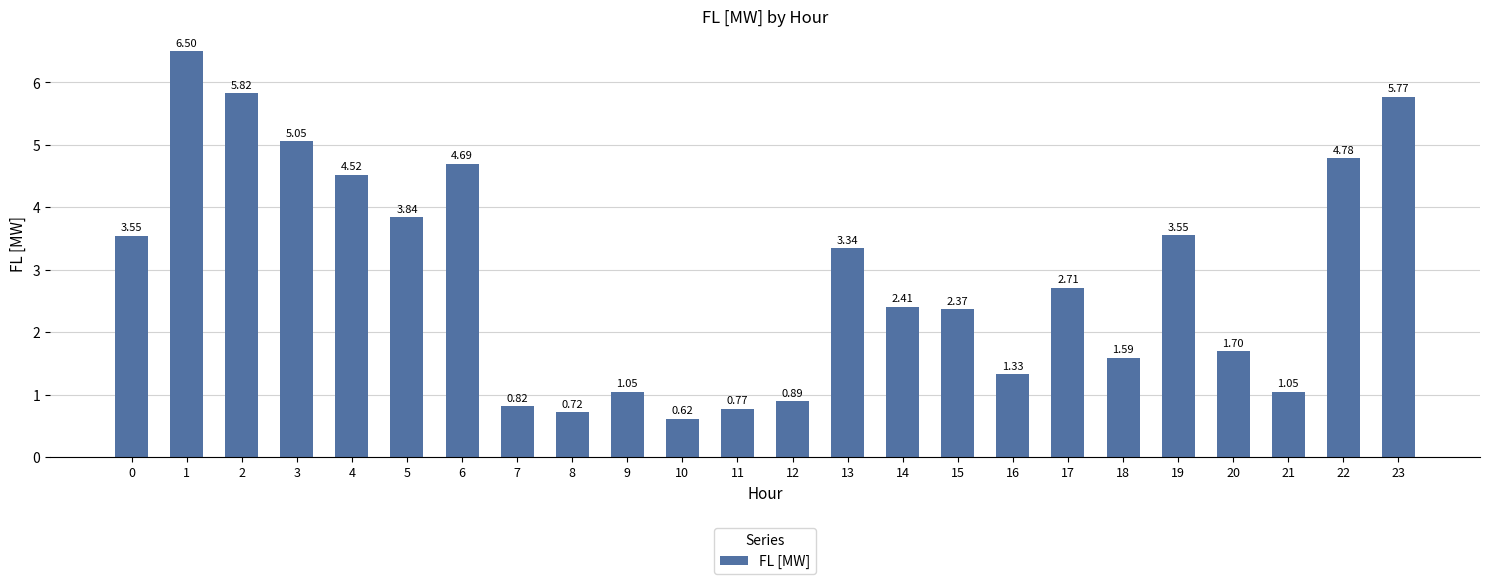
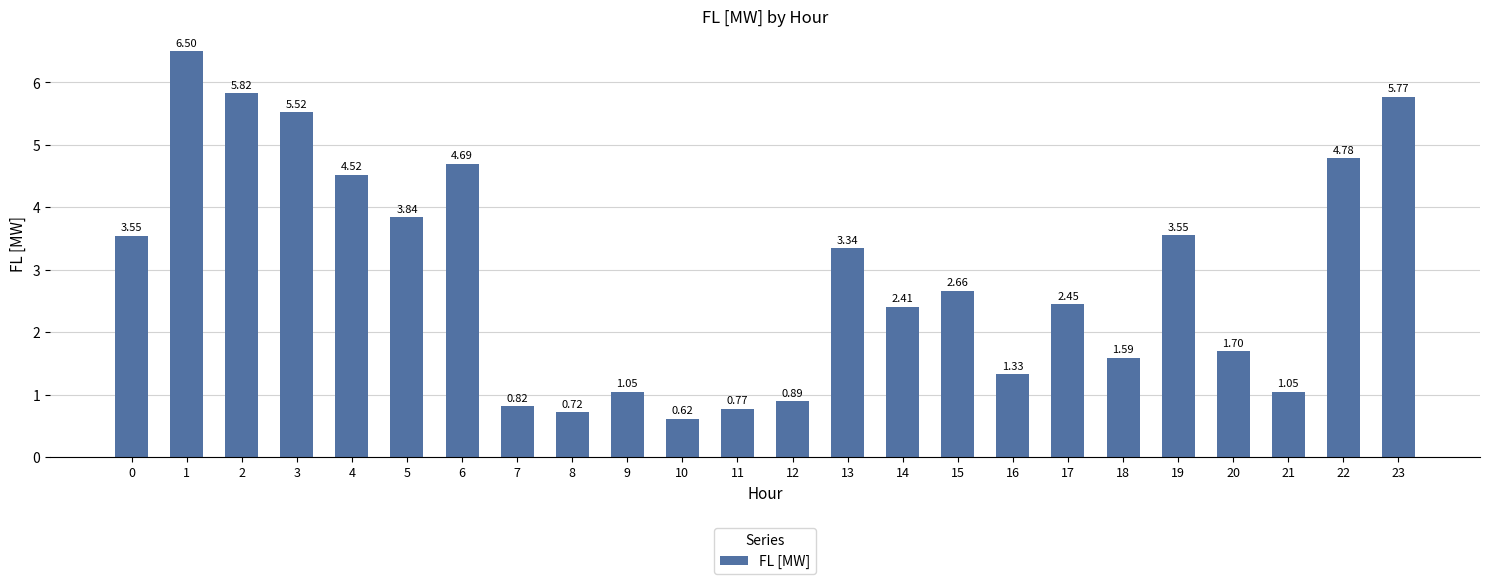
  {
    "0": 3.55,
    "1": 6.50,
    "2": 5.82,
-   "3": 5.05,
+   "3": 5.52,
    "4": 4.52,
    "5": 3.84,
    "6": 4.69,
    "7": 0.82,
    "8": 0.72,
    "9": 1.05,
    "10": 0.62,
    "11": 0.77,
    "12": 0.89,
    "13": 3.34,
    "14": 2.41,
-   "15": 2.37,
+   "15": 2.66,
    "16": 1.33,
-   "17": 2.71,
+   "17": 2.45,
    "18": 1.59,
    "19": 3.55,
    "20": 1.70,
    "21": 1.05,
    "22": 4.78,
    "23": 5.77
  }
